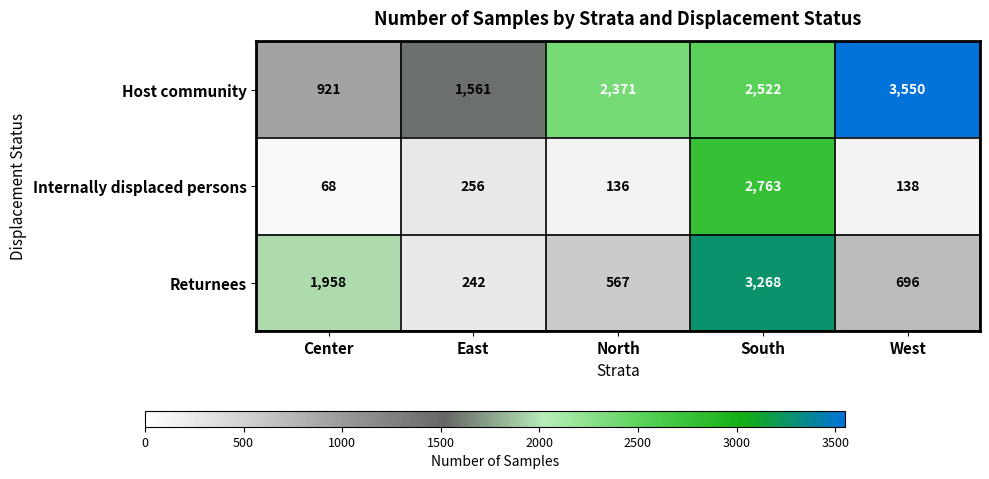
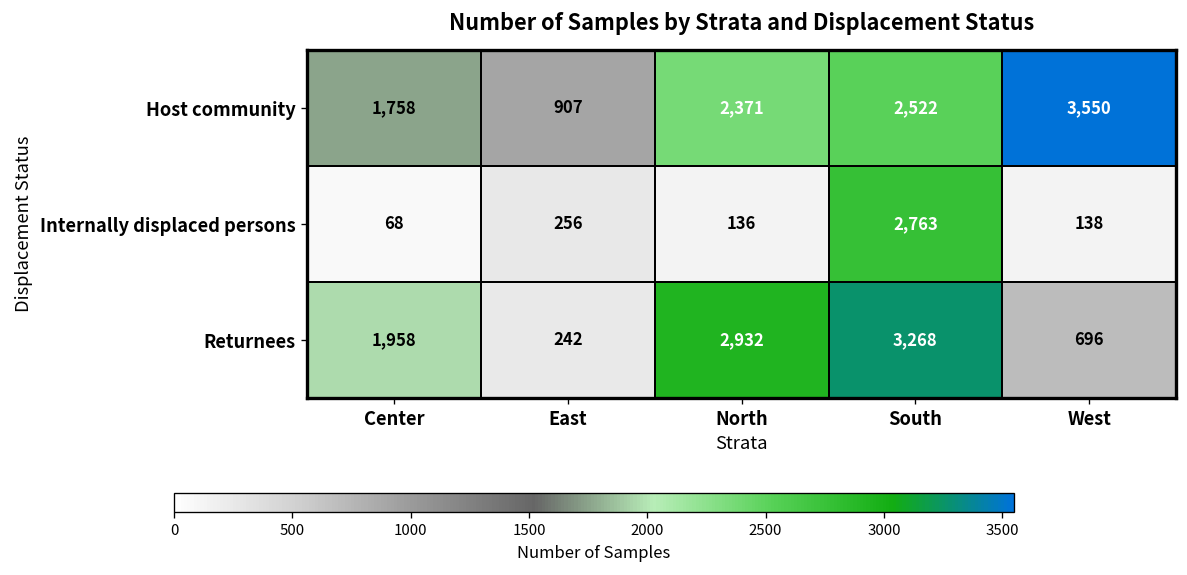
  {
    "Host community": {
-     "Center": "921",
-     "East": "1,561",
+     "Center": "1,758",
+     "East": "907",
      "North": "2,371",
      "South": "2,522",
      "West": "3,550"
    },
    "Internally displaced persons": {
      "Center": "68",
      "East": "256",
      "North": "136",
      "South": "2,763",
      "West": "138"
    },
    "Returnees": {
      "Center": "1,958",
      "East": "242",
-     "North": "567",
+     "North": "2,932",
      "South": "3,268",
      "West": "696"
    }
  }
